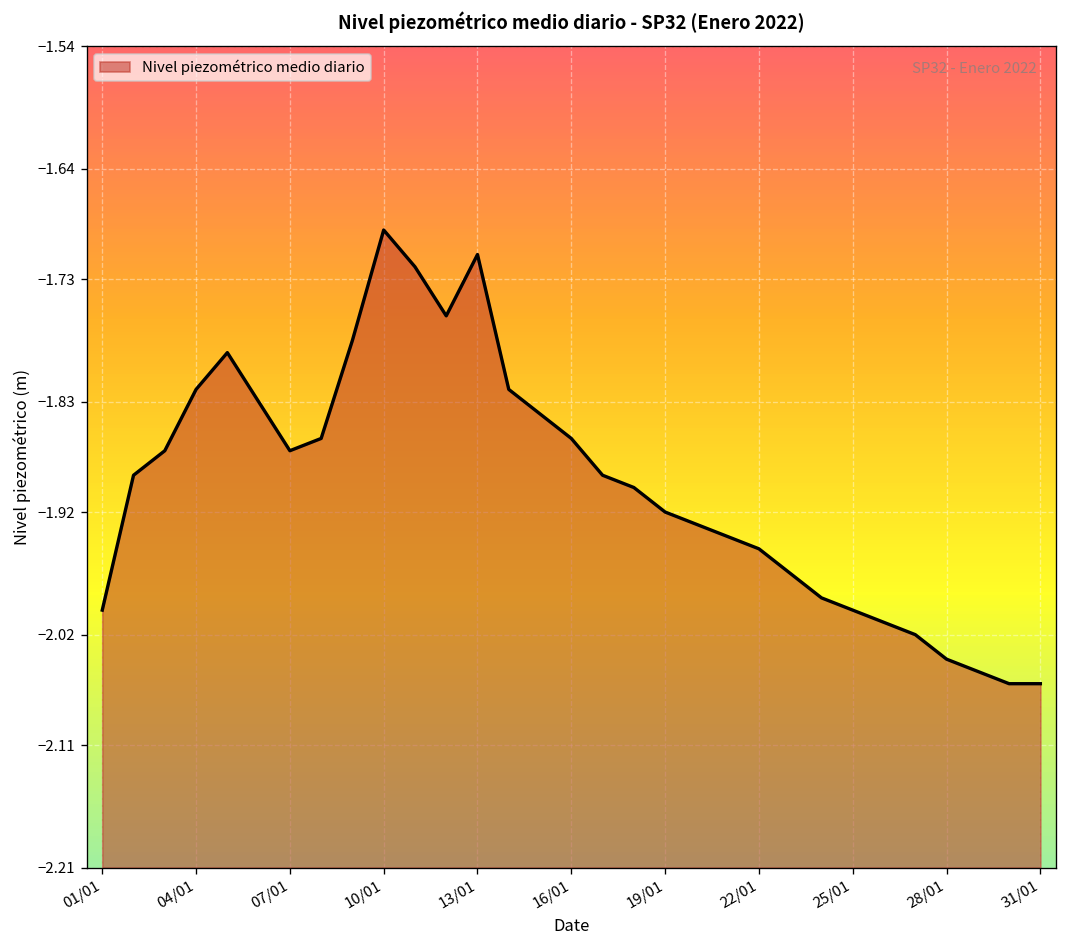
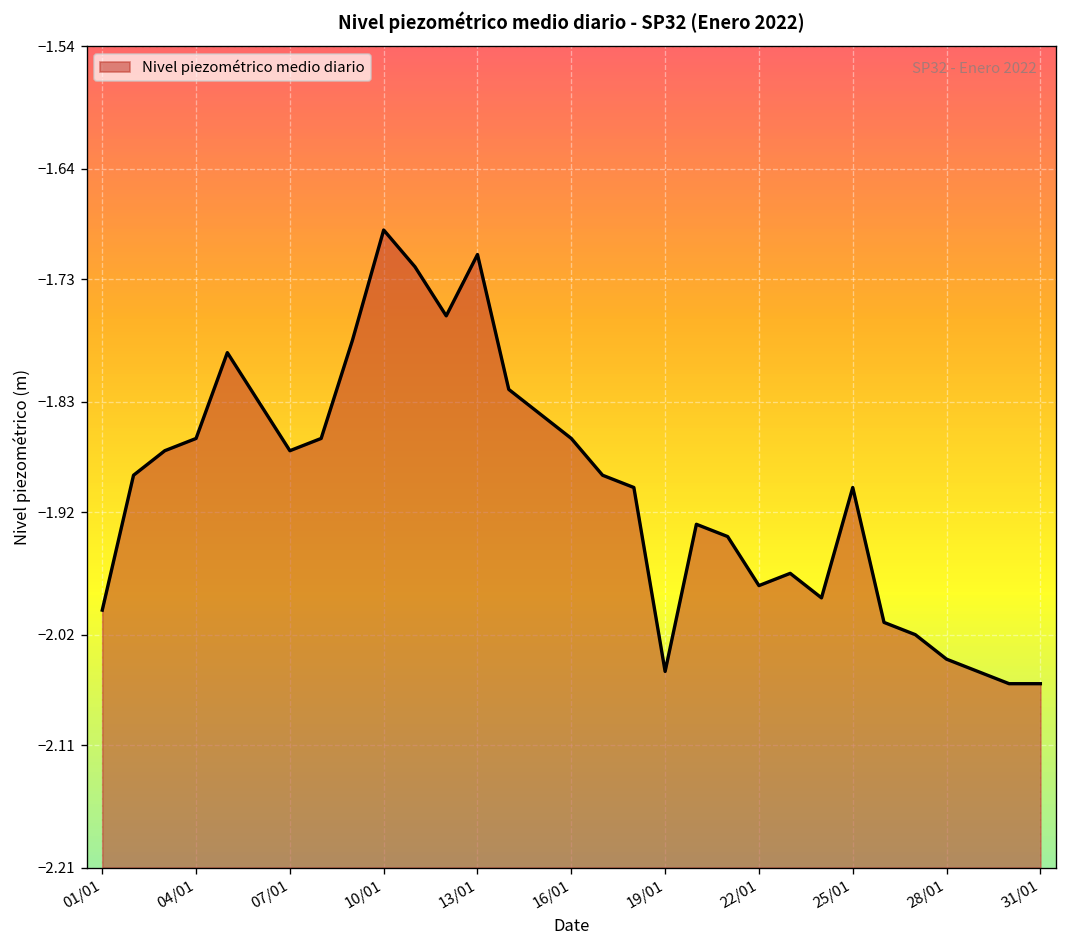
  {
    "01/01": -2.00,
-   "04/01": -1.82,
+   "04/01": -1.86,
    "07/01": -1.87,
    "10/01": -1.69,
    "13/01": -1.71,
    "16/01": -1.86,
-   "19/01": -1.92,
-   "22/01": -1.95,
-   "25/01": -2.0,
+   "19/01": -2.05,
+   "22/01": -1.98,
+   "25/01": -1.9,
    "28/01": -2.04,
    "31/01": -2.06
  }
